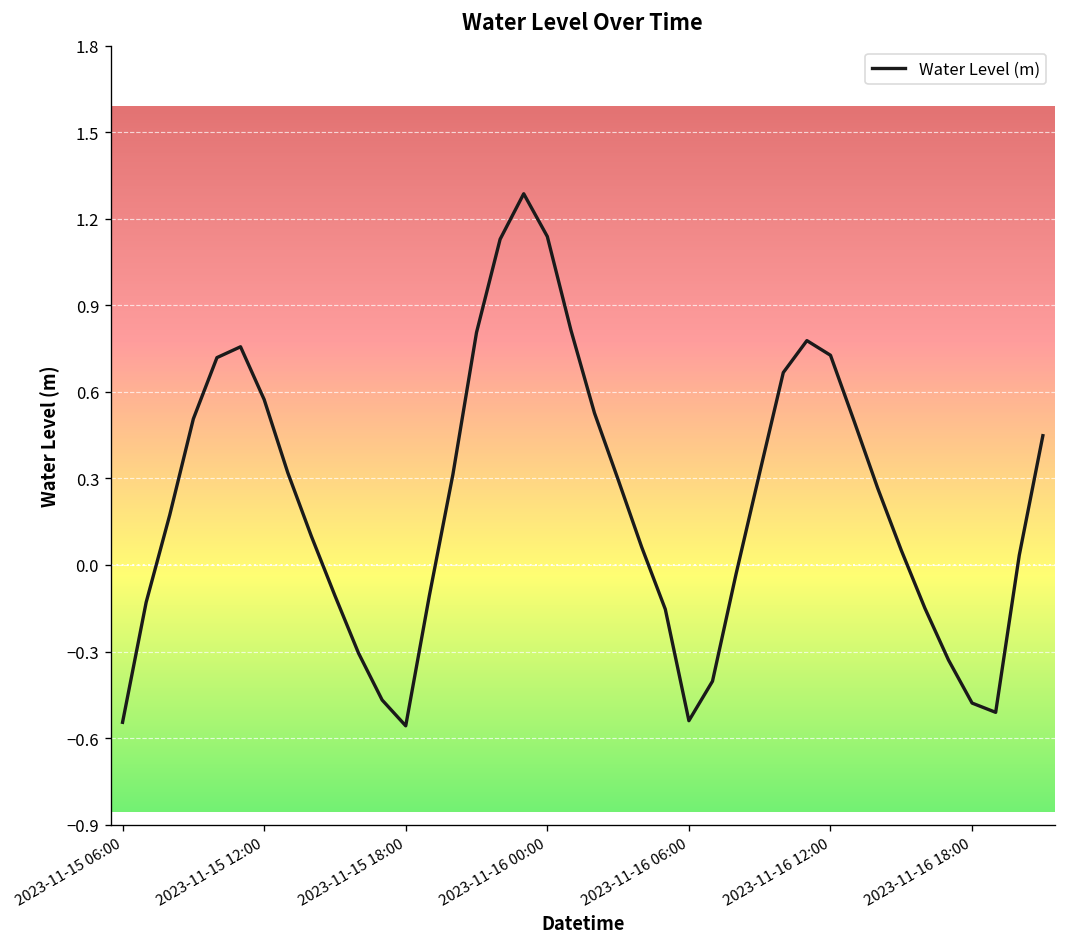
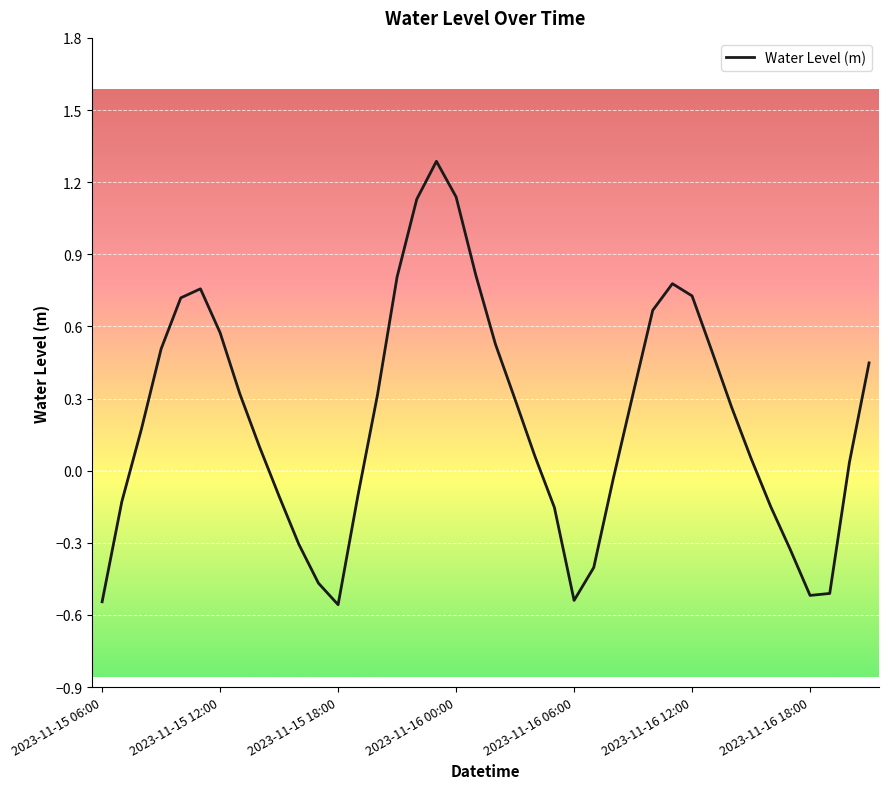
  {
    "2023-11-15 06:00": -0.55,
    "2023-11-15 12:00": 0.57,
    "2023-11-15 18:00": -0.56,
    "2023-11-16 00:00": 1.14,
    "2023-11-16 06:00": -0.54,
    "2023-11-16 12:00": 0.73,
-   "2023-11-16 18:00": -0.48
+   "2023-11-16 18:00": -0.52
  }
